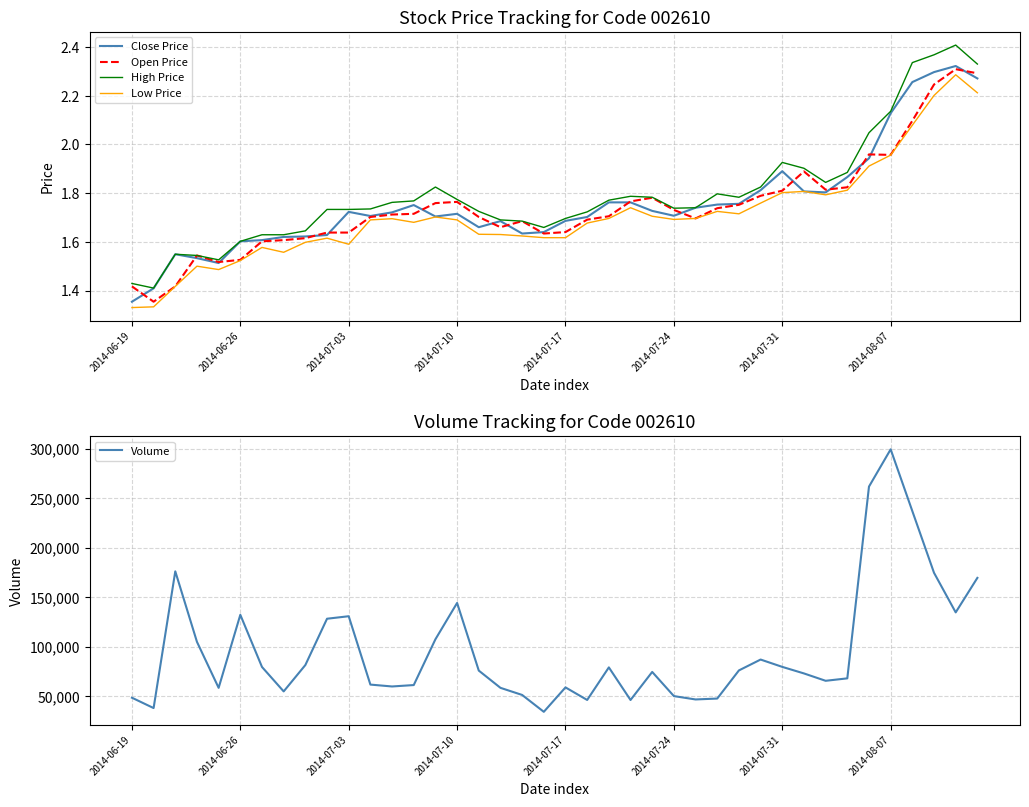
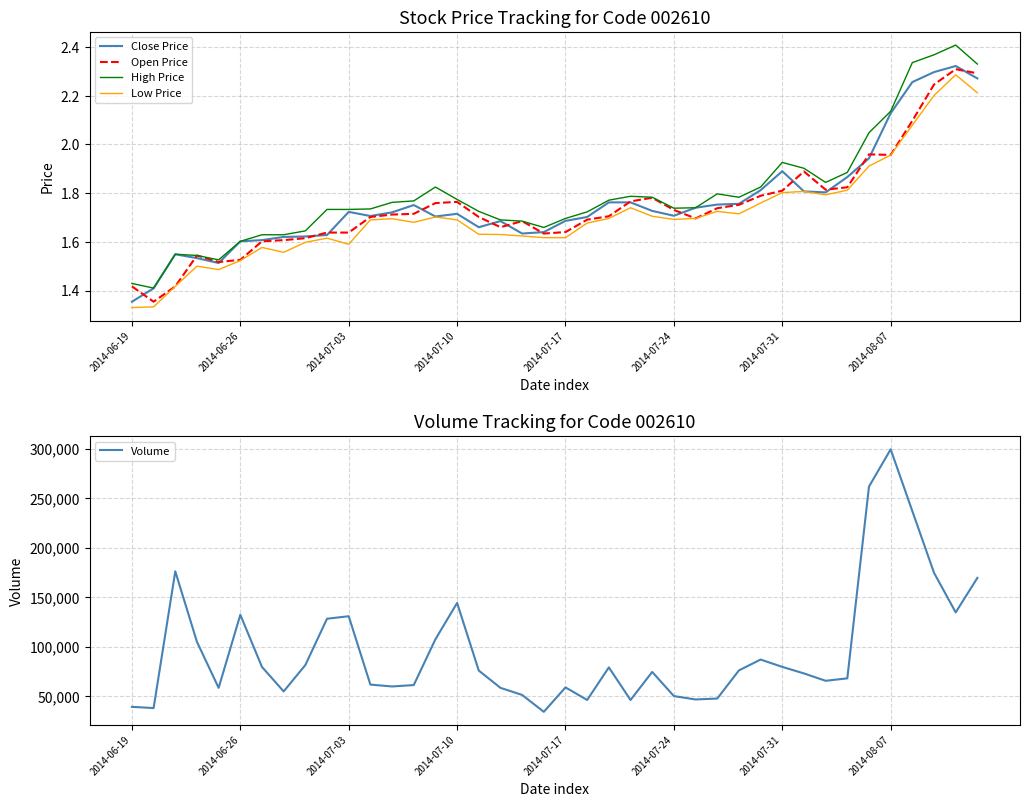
  {
    "Stock Price Tracking for Code 002610": {
      "Close Price": {
        "2014-06-19": "1.35",
        "2014-07-10": "1.72",
        "2014-07-24": "1.71",
        "2014-07-31": "1.89"
      },
      "Open Price": {
        "2014-06-19": "1.42",
        "2014-07-03": "1.64",
        "2014-07-17": "1.64"
      },
      "High Price": {
        "2014-06-19": "1.43",
        "2014-07-31": "1.93"
      },
      "Low Price": {
        "2014-06-19": "1.33",
        "2014-07-03": "1.59",
        "2014-07-10": "1.69",
        "2014-07-17": "1.62",
        "2014-07-24": "1.69"
      }
    },
    "Volume Tracking for Code 002610": {
-     "2014-06-19": "50,000",
+     "2014-06-19": "40,000",
      "2014-06-26": "130,000",
      "2014-07-03": "130,000",
      "2014-07-10": "140,000",
      "2014-07-17": "60,000",
      "2014-07-24": "50,000",
      "2014-07-31": "80,000",
      "2014-08-07": "300,000"
    }
  }
